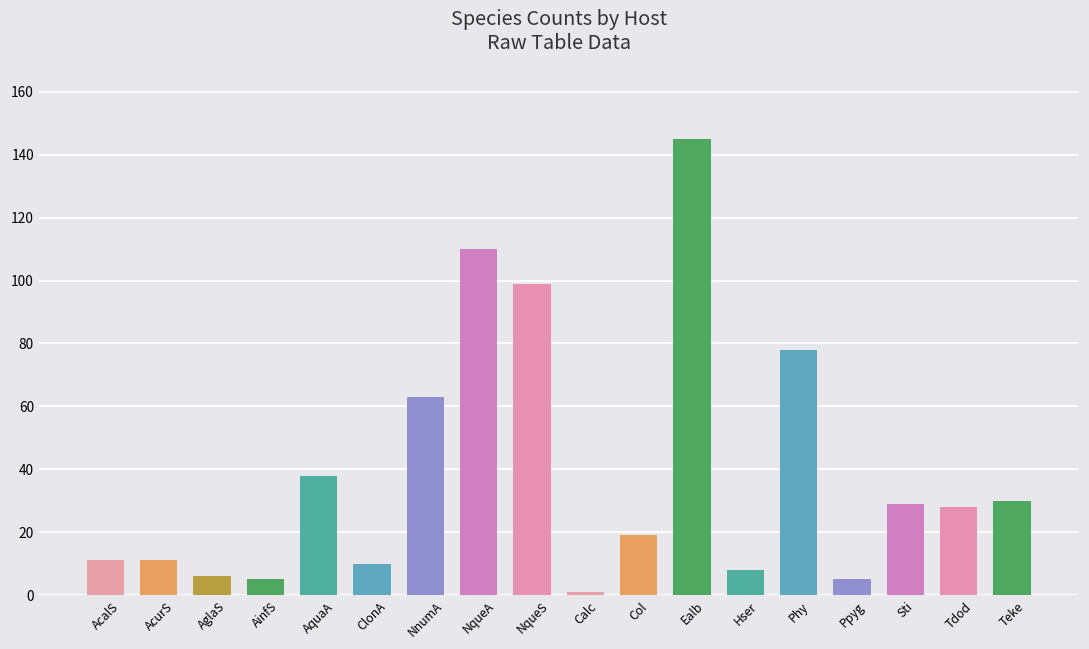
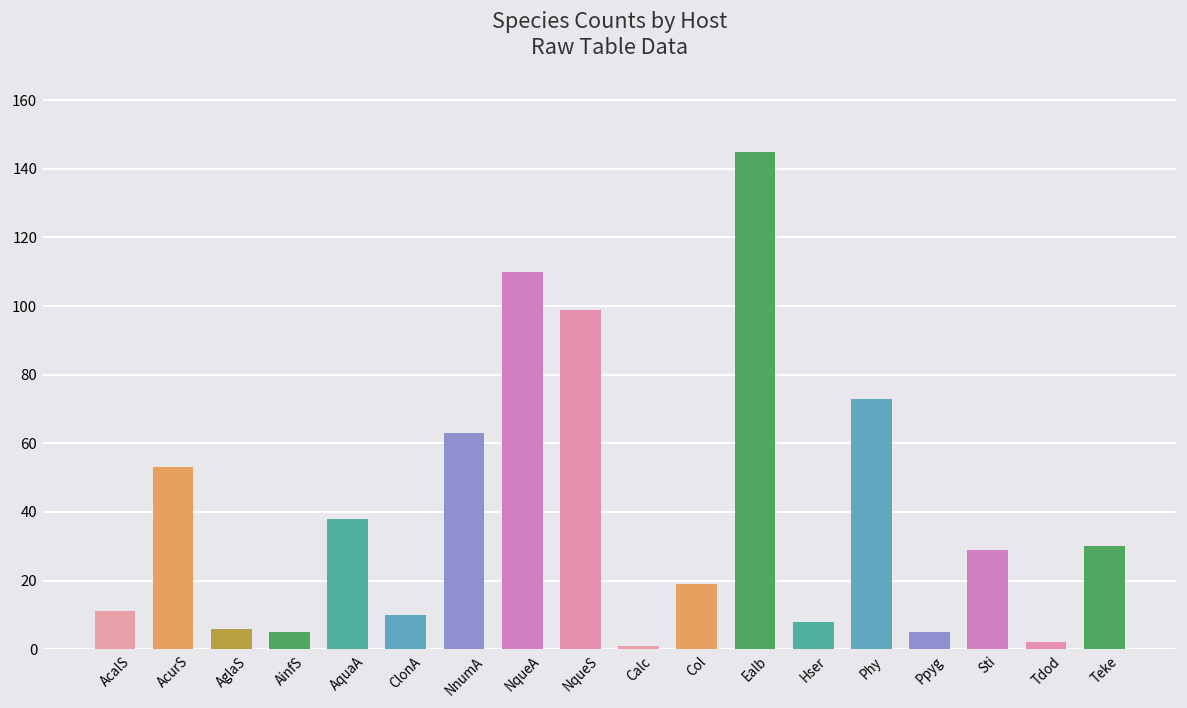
  {
    "AcalS": 11,
-   "AcurS": 11,
+   "AcurS": 53,
    "AglaS": 6,
    "AinfS": 5,
    "AquaA": 38,
    "ClonA": 10,
    "NnumA": 63,
    "NqueA": 110,
    "NqueS": 99,
    "Calc": 1,
    "Col": 19,
    "Ealb": 145,
    "Hser": 8,
-   "Phy": 78,
+   "Phy": 73,
    "Ppyg": 5,
    "Sti": 29,
-   "Tdod": 28,
+   "Tdod": 2,
    "Teke": 30
  }
